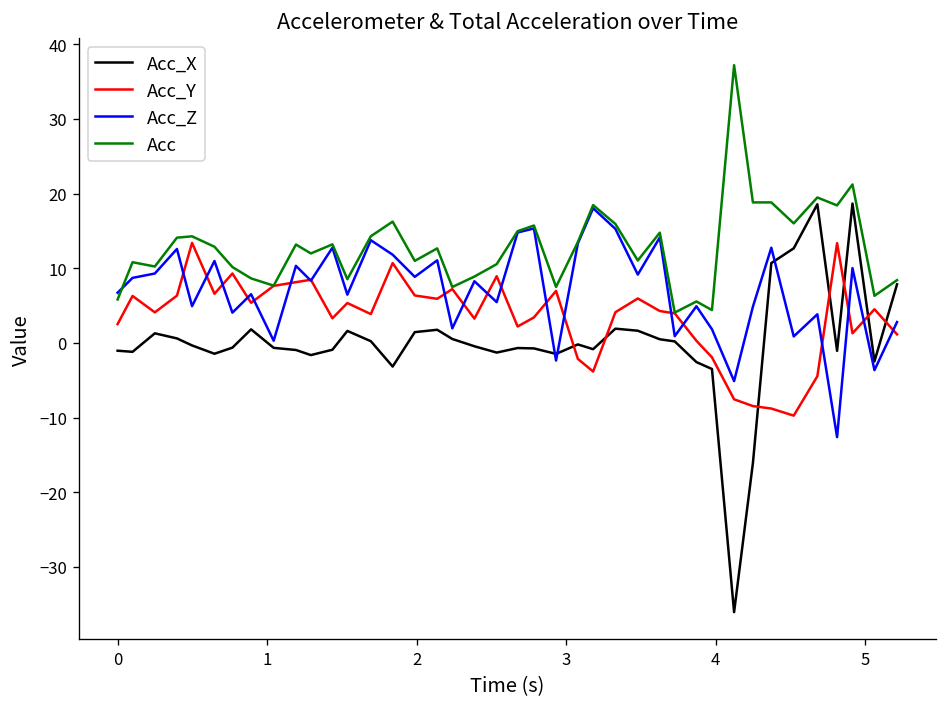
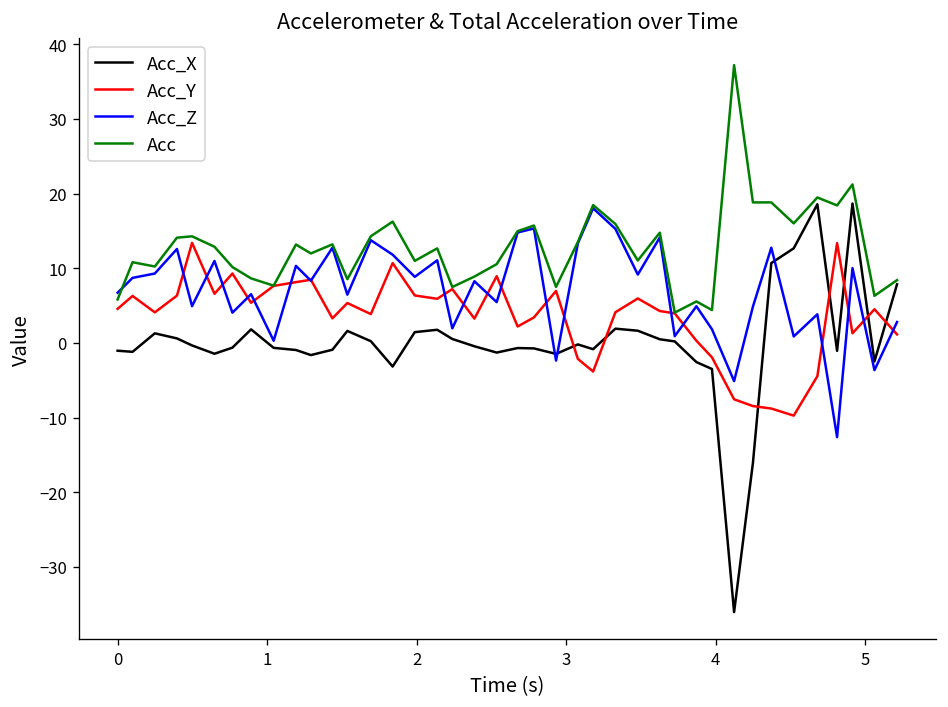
  {
    "Acc_X": {
      "0": -1
    },
    "Acc_Y": {
-     "0": 3
+     "0": 5
    },
    "Acc_Z": {
      "0": 7
    },
    "Acc": {
      "0": 6
    }
  }
